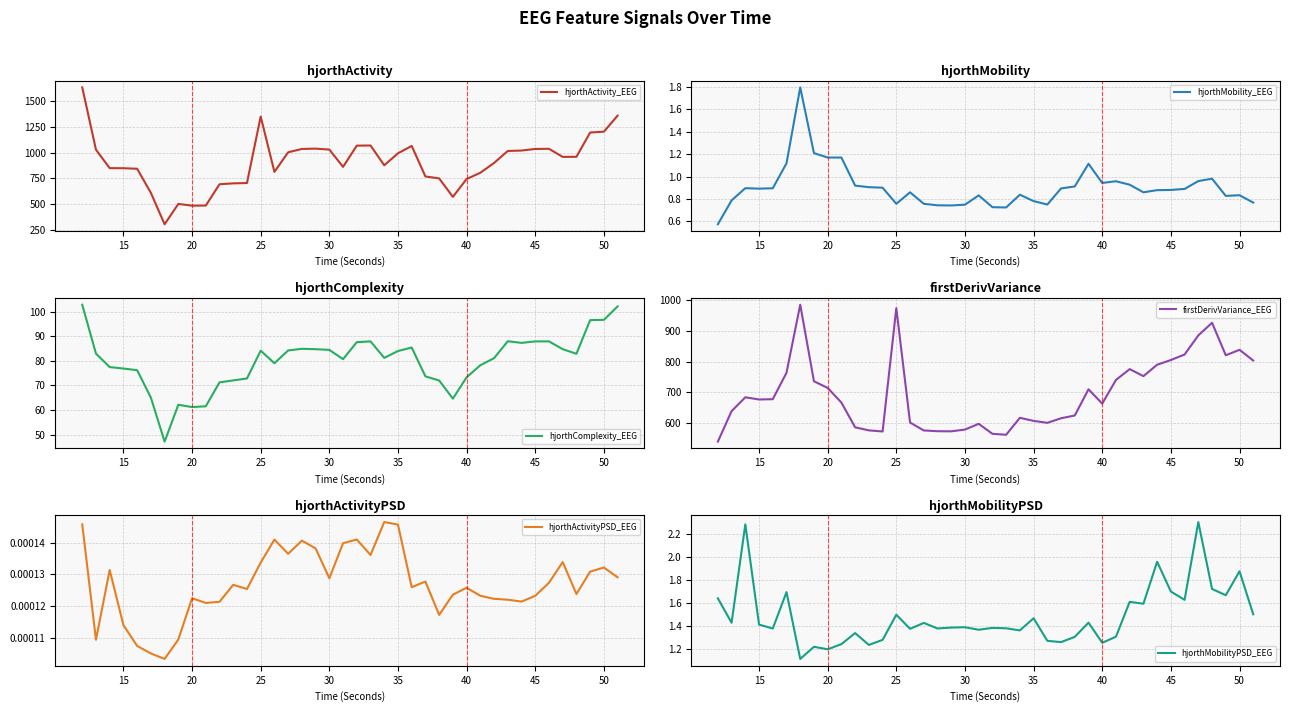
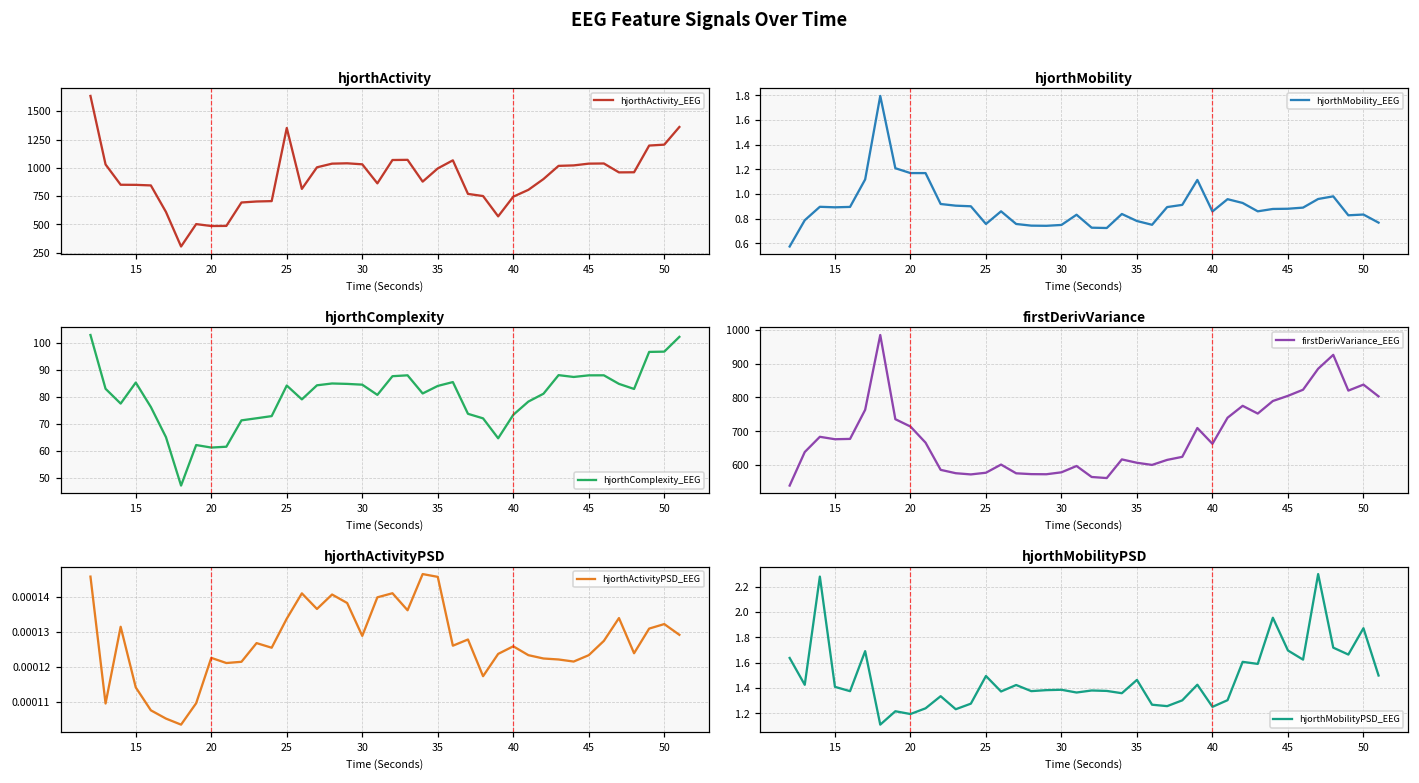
  {
    "hjorthActivity": {
      "15": 850,
      "20": 490,
      "25": 1350,
      "30": 1030,
      "35": 990,
      "40": 740,
      "45": 1040,
      "50": 1200
    },
    "hjorthMobility": {
      "15": 0.89,
      "20": 1.17,
      "25": 0.76,
      "30": 0.75,
      "35": 0.78,
-     "40": 0.94,
+     "40": 0.86,
      "45": 0.88,
      "50": 0.83
    },
    "hjorthComplexity": {
-     "15": 77,
+     "15": 85,
      "20": 61,
      "25": 84,
      "30": 84,
      "35": 84,
      "40": 73,
      "45": 88,
      "50": 97
    },
    "firstDerivVariance": {
      "15": 680,
      "20": 710,
-     "25": 970,
+     "25": 580,
      "30": 580,
      "35": 610,
      "40": 660,
      "45": 800,
      "50": 840
    },
    "hjorthActivityPSD": {
      "15": 0.000114,
      "20": 0.000122,
      "25": 0.000134,
      "30": 0.000129,
      "35": 0.000146,
      "40": 0.000126,
      "45": 0.000123,
      "50": 0.000132
    },
    "hjorthMobilityPSD": {
      "15": 1.41,
      "20": 1.19,
      "25": 1.50,
      "30": 1.39,
      "35": 1.46,
      "40": 1.25,
      "45": 1.70,
      "50": 1.87
    }
  }
